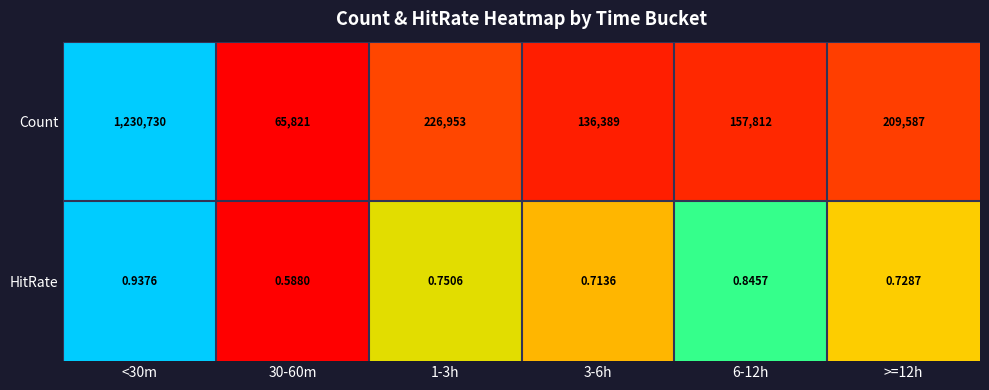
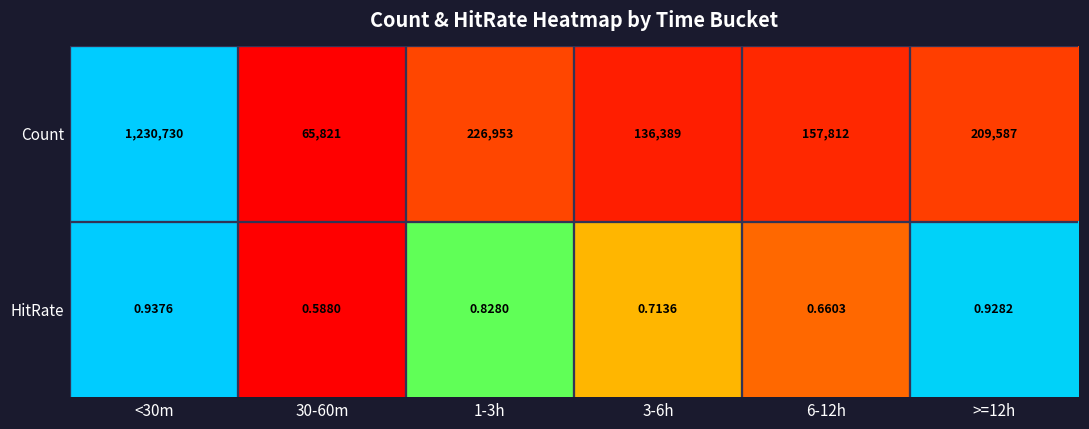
  {
    "Count": {
      "<30m": "1,230,730",
      "30-60m": "65,821",
      "1-3h": "226,953",
      "3-6h": "136,389",
      "6-12h": "157,812",
      ">=12h": "209,587"
    },
    "HitRate": {
      "<30m": "0.9376",
      "30-60m": "0.5880",
-     "1-3h": "0.7506",
+     "1-3h": "0.8280",
      "3-6h": "0.7136",
-     "6-12h": "0.8457",
-     ">=12h": "0.7287"
+     "6-12h": "0.6603",
+     ">=12h": "0.9282"
    }
  }
